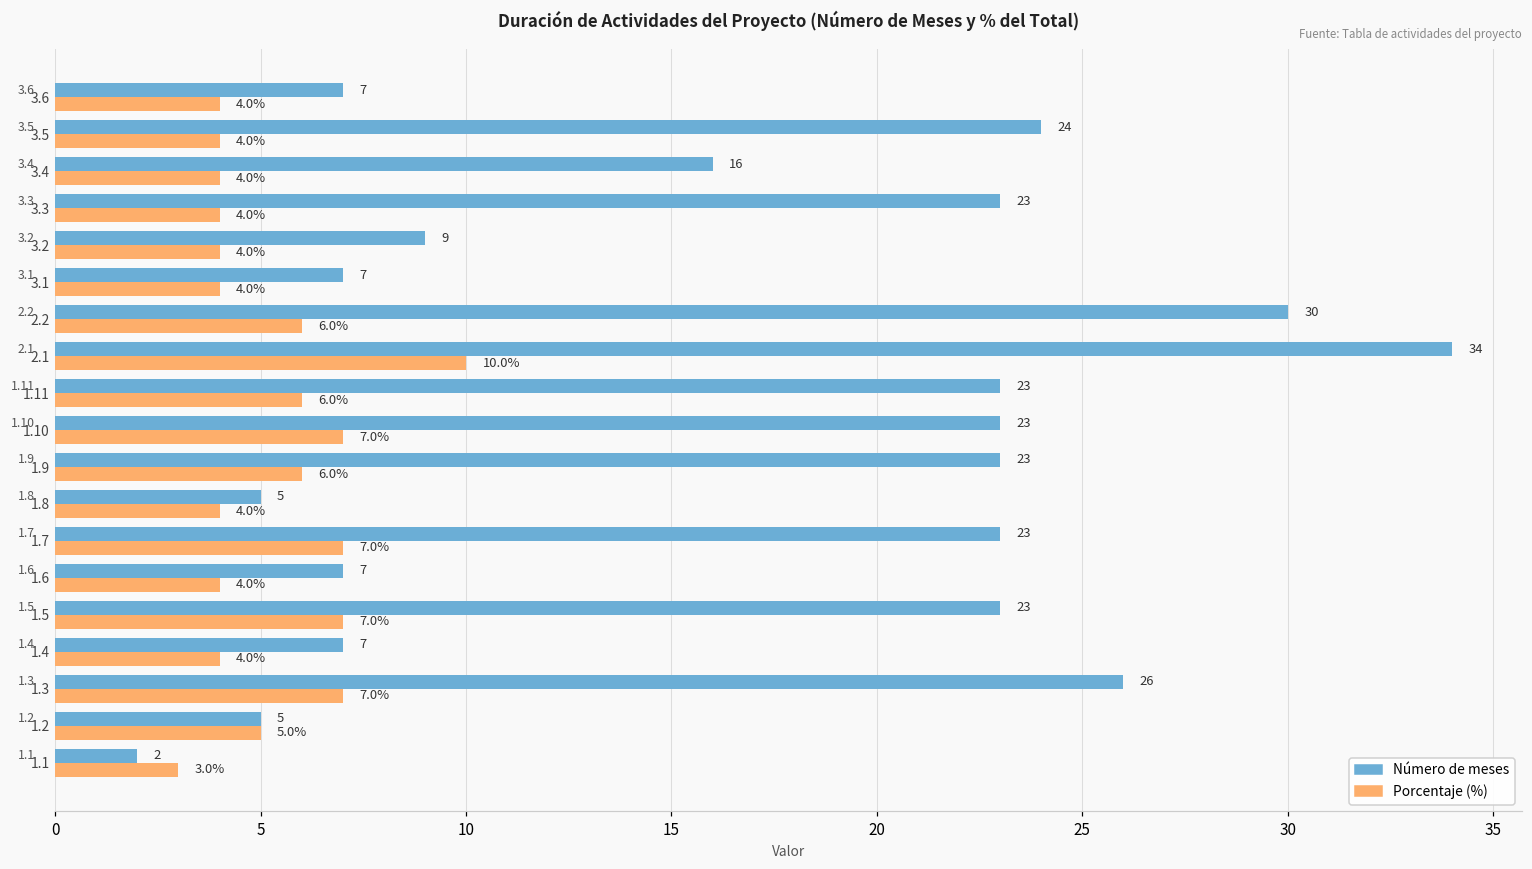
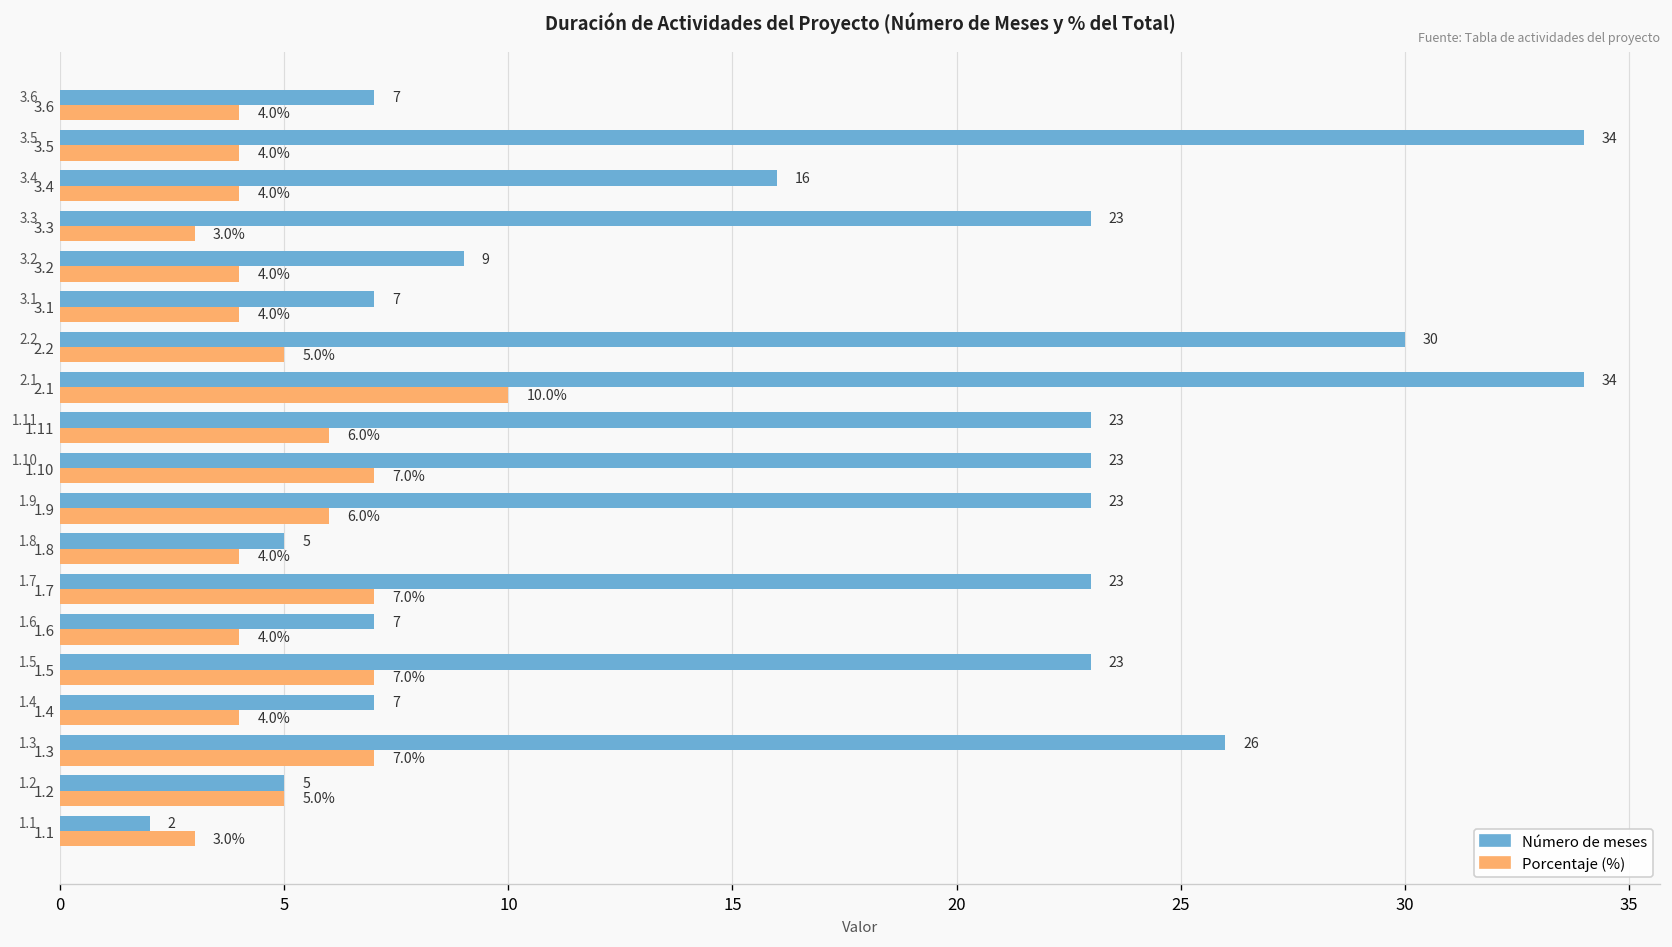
  {
    "Número de meses": {
      "3.6": "7",
-     "3.5": "24",
+     "3.5": "34",
      "3.4": "16",
      "3.3": "23",
      "3.2": "9",
      "3.1": "7",
      "2.2": "30",
      "2.1": "34",
      "1.11": "23",
      "1.10": "23",
      "1.9": "23",
      "1.8": "5",
      "1.7": "23",
      "1.6": "7",
      "1.5": "23",
      "1.4": "7",
      "1.3": "26",
      "1.2": "5",
      "1.1": "2"
    },
    "Porcentaje (%)": {
      "3.6": "4.0%",
      "3.5": "4.0%",
      "3.4": "4.0%",
-     "3.3": "4.0%",
+     "3.3": "3.0%",
      "3.2": "4.0%",
      "3.1": "4.0%",
-     "2.2": "6.0%",
+     "2.2": "5.0%",
      "2.1": "10.0%",
      "1.11": "6.0%",
      "1.10": "7.0%",
      "1.9": "6.0%",
      "1.8": "4.0%",
      "1.7": "7.0%",
      "1.6": "4.0%",
      "1.5": "7.0%",
      "1.4": "4.0%",
      "1.3": "7.0%",
      "1.2": "5.0%",
      "1.1": "3.0%"
    }
  }
